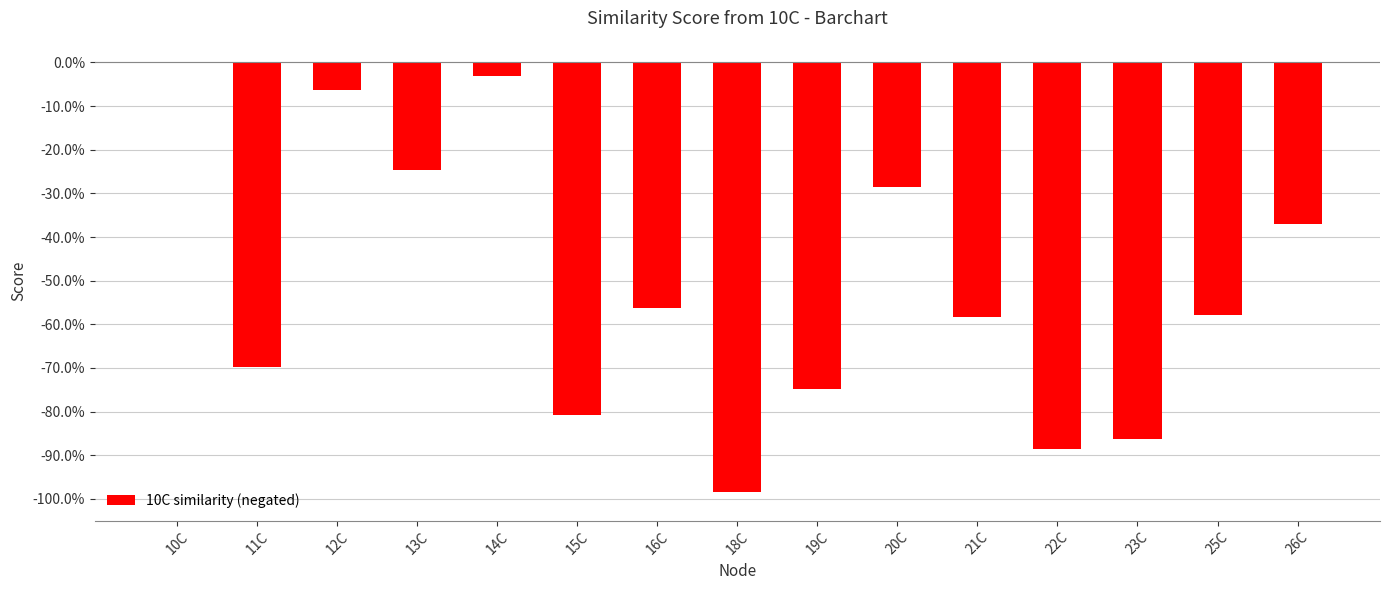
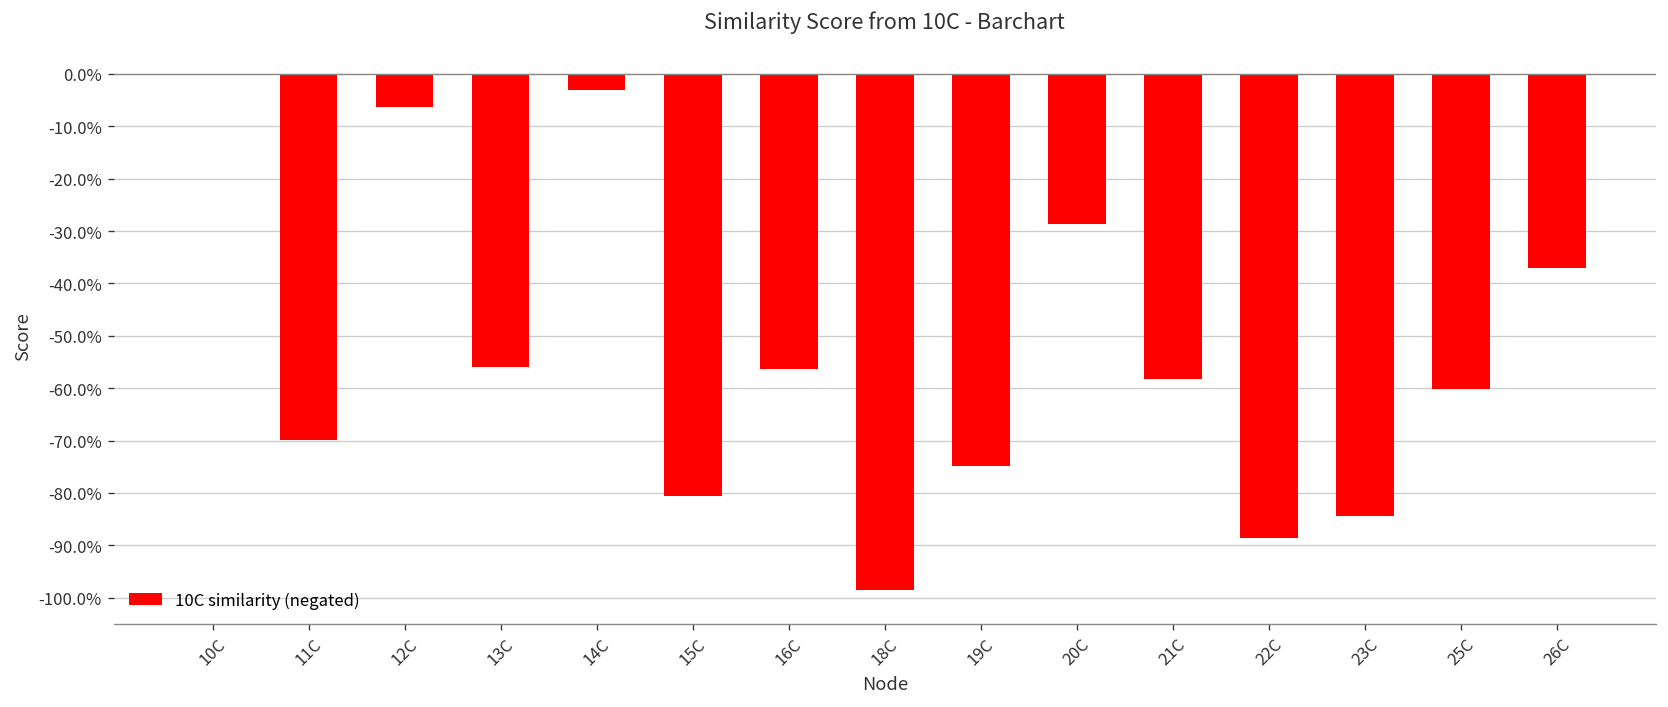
  {
    "10C": "0%",
    "11C": "-70%",
    "12C": "-6%",
-   "13C": "-25%",
+   "13C": "-56%",
    "14C": "-3%",
    "15C": "-81%",
    "16C": "-56%",
    "18C": "-98%",
    "19C": "-75%",
    "20C": "-29%",
    "21C": "-58%",
    "22C": "-89%",
-   "23C": "-86%",
-   "25C": "-58%",
+   "23C": "-84%",
+   "25C": "-60%",
    "26C": "-37%"
  }
